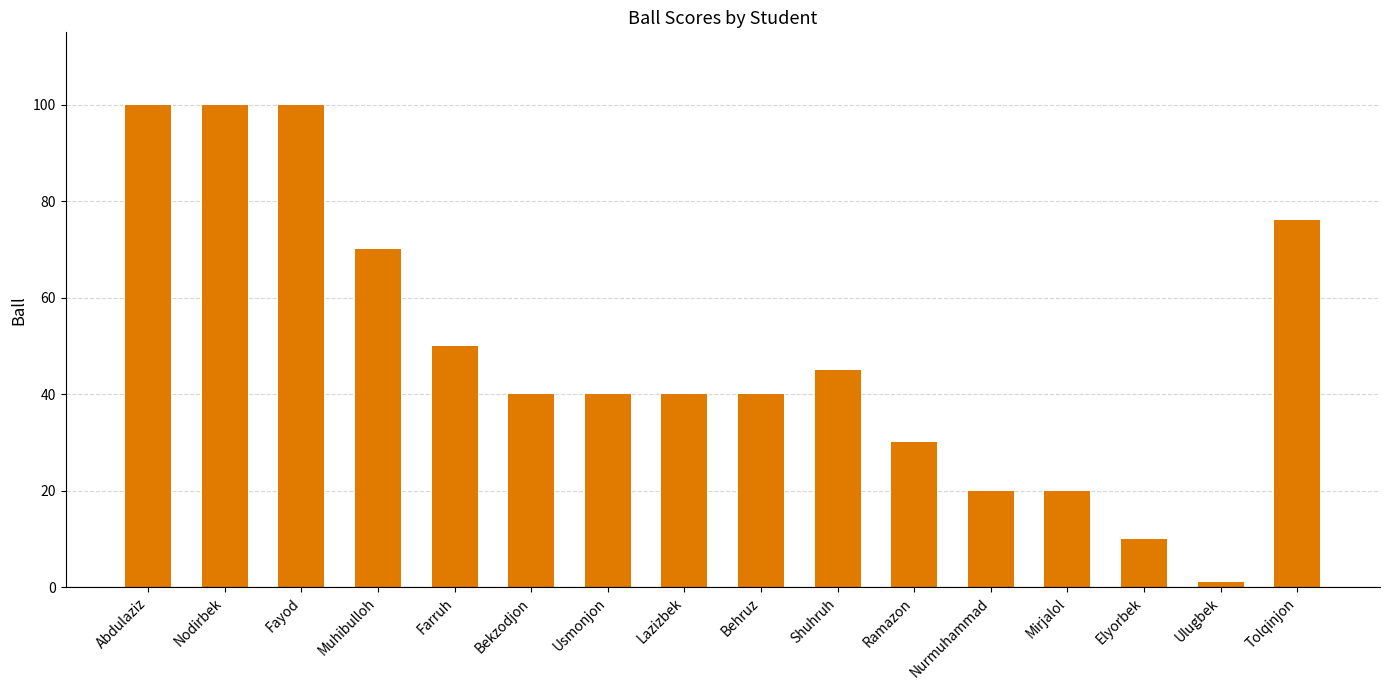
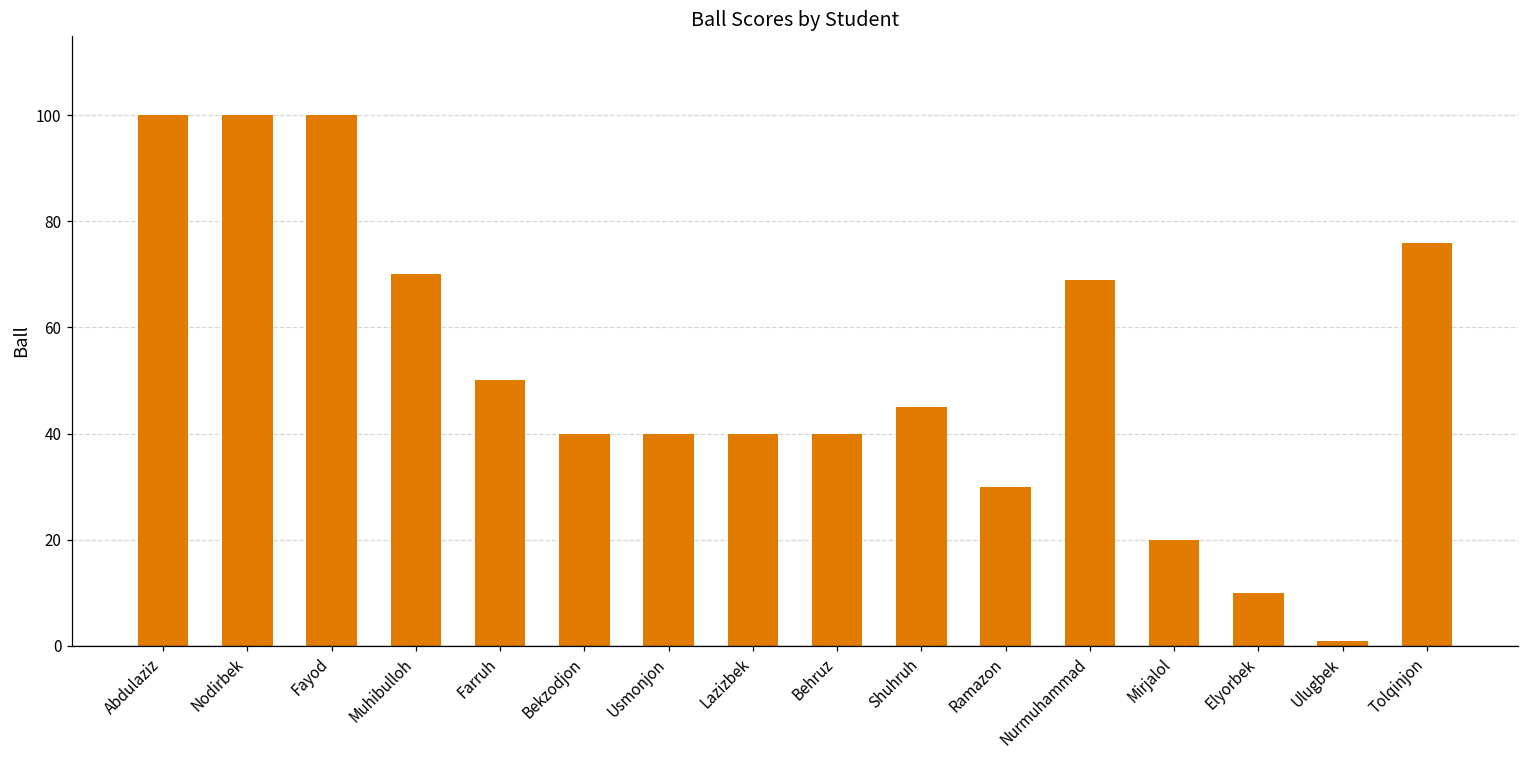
  {
    "Abdulaziz": 100,
    "Nodirbek": 100,
    "Fayod": 100,
    "Muhibulloh": 70,
    "Farruh": 50,
    "Bekzodjon": 40,
    "Usmonjon": 40,
    "Lazizbek": 40,
    "Behruz": 40,
    "Shuhruh": 45,
    "Ramazon": 30,
-   "Nurmuhammad": 20,
+   "Nurmuhammad": 69,
    "Mirjalol": 20,
    "Elyorbek": 10,
    "Ulugbek": 1,
    "Tolqinjon": 76
  }
